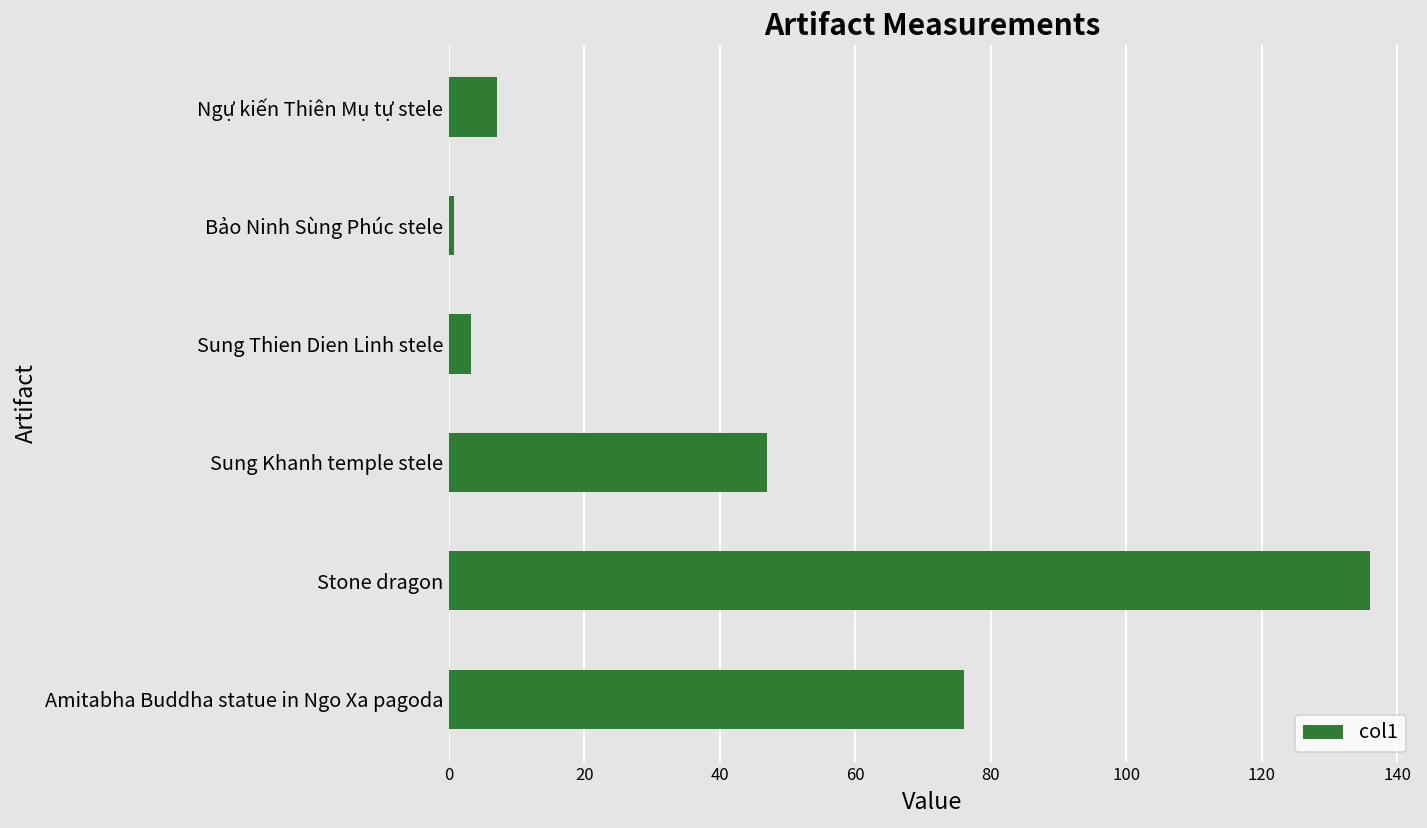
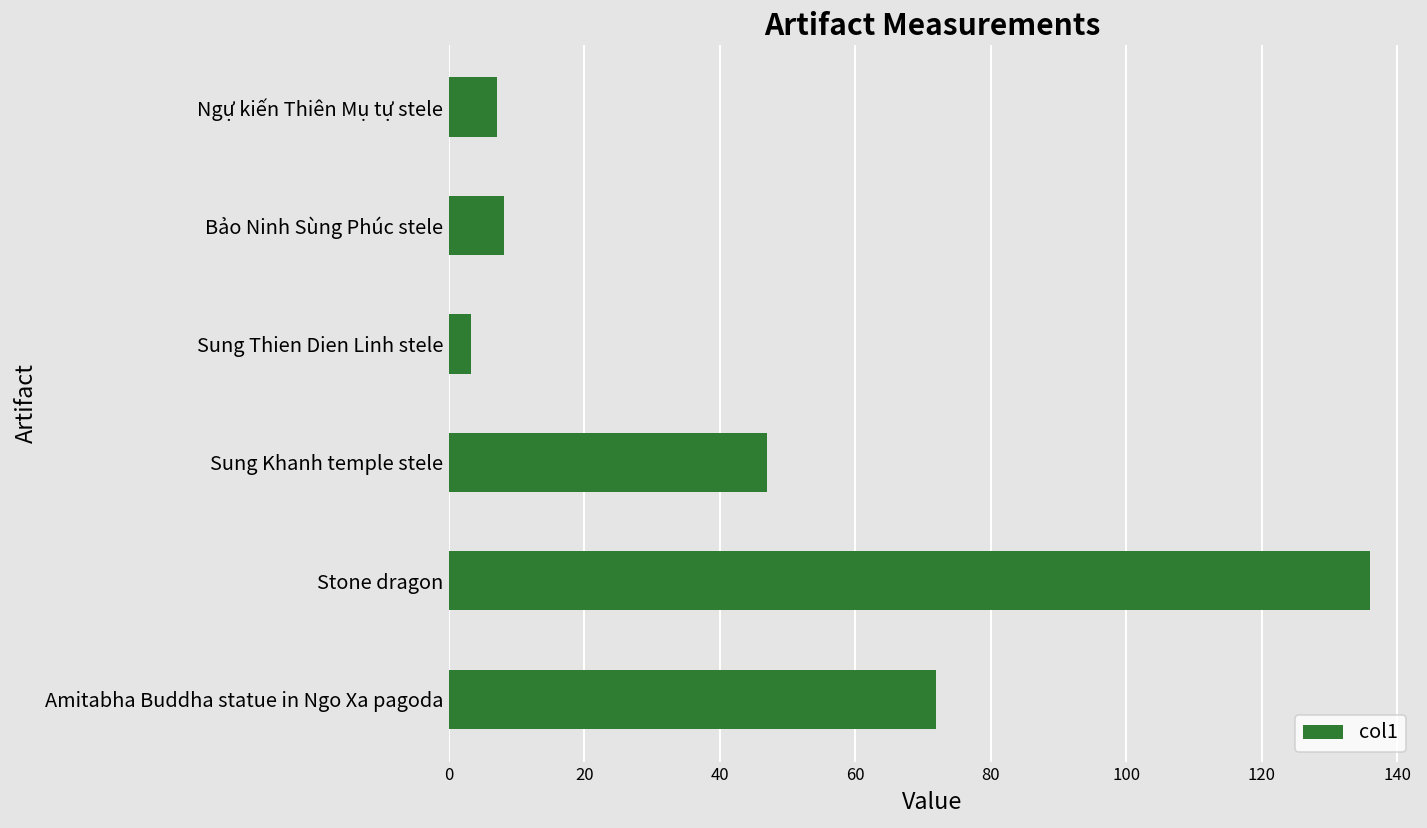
  {
    "Ngự kiến Thiên Mụ tự stele": 7,
-   "Bảo Ninh Sùng Phúc stele": 1,
+   "Bảo Ninh Sùng Phúc stele": 8,
    "Sung Thien Dien Linh stele": 3,
    "Sung Khanh temple stele": 47,
    "Stone dragon": 136,
-   "Amitabha Buddha statue in Ngo Xa pagoda": 76
+   "Amitabha Buddha statue in Ngo Xa pagoda": 72
  }
